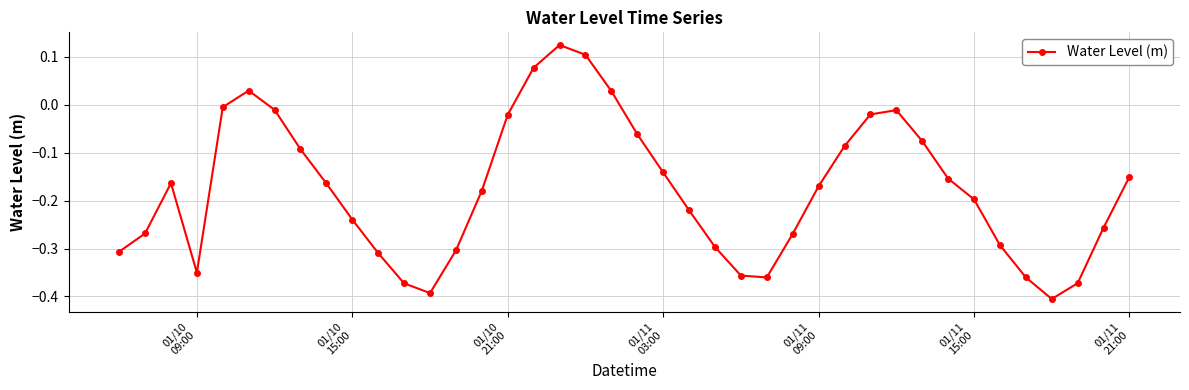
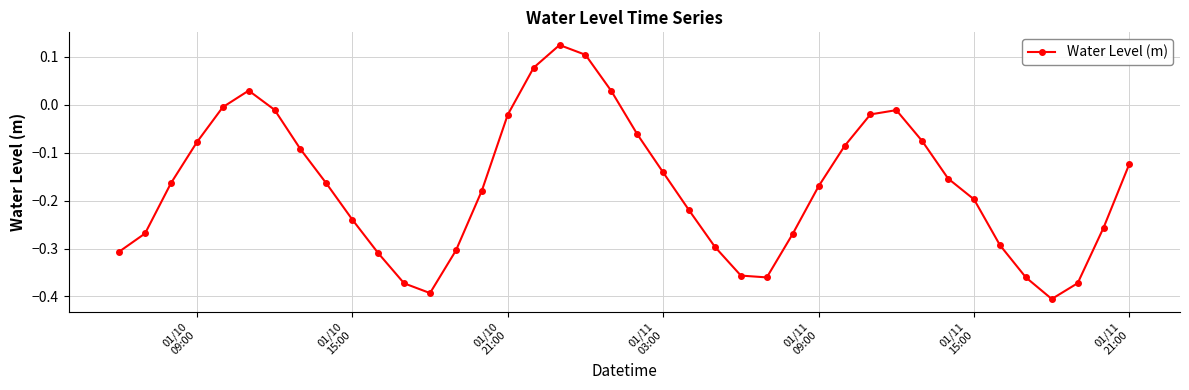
  {
-   "01/10 09:00": -0.35,
+   "01/10 09:00": -0.08,
    "01/10 15:00": -0.24,
    "01/10 21:00": -0.02,
    "01/11 03:00": -0.14,
    "01/11 09:00": -0.17,
    "01/11 15:00": -0.20,
-   "01/11 21:00": -0.15
+   "01/11 21:00": -0.12
  }
